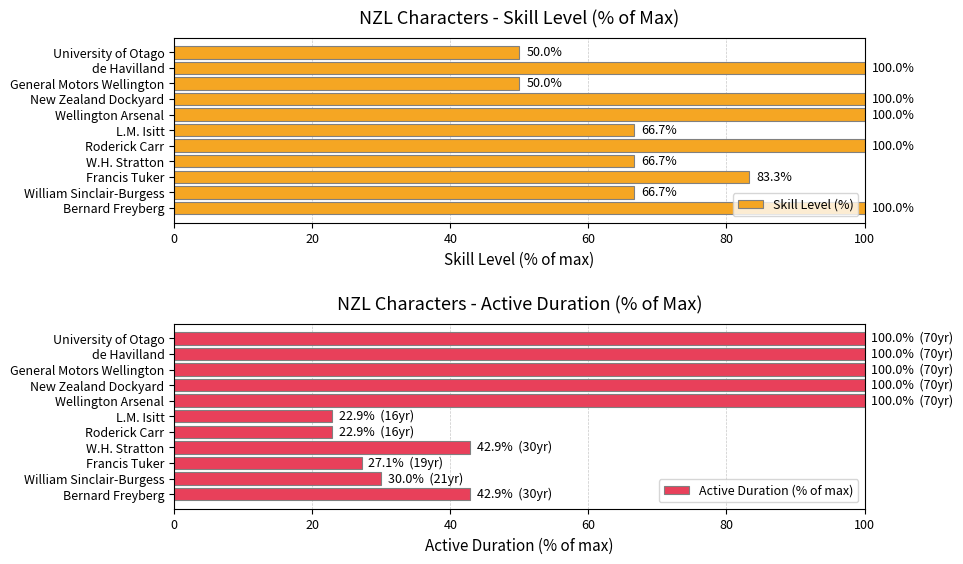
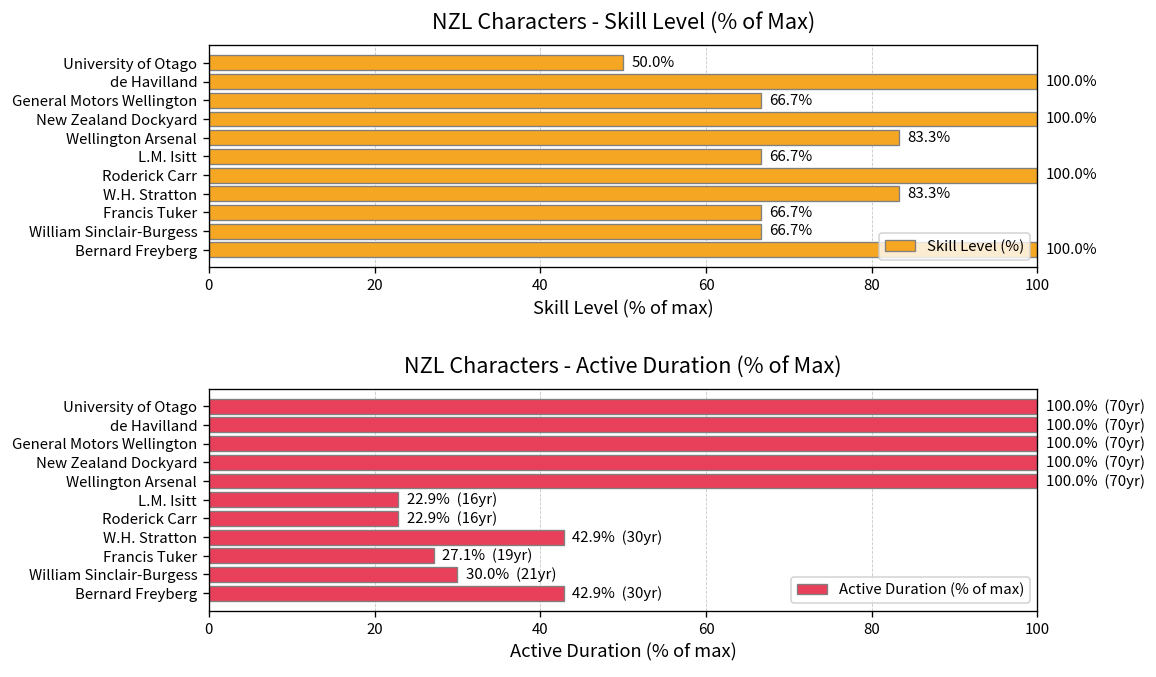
  {
    "NZL Characters - Skill Level (% of Max)": {
      "University of Otago": "50.0%",
      "de Havilland": "100.0%",
-     "General Motors Wellington": "50.0%",
+     "General Motors Wellington": "66.7%",
      "New Zealand Dockyard": "100.0%",
-     "Wellington Arsenal": "100.0%",
+     "Wellington Arsenal": "83.3%",
      "L.M. Isitt": "66.7%",
      "Roderick Carr": "100.0%",
-     "W.H. Stratton": "66.7%",
-     "Francis Tuker": "83.3%",
+     "W.H. Stratton": "83.3%",
+     "Francis Tuker": "66.7%",
      "William Sinclair-Burgess": "66.7%",
      "Bernard Freyberg": "100.0%"
    },
    "NZL Characters - Active Duration (% of Max)": {
      "University of Otago": "100.0%",
      "de Havilland": "100.0%",
      "General Motors Wellington": "100.0%",
      "New Zealand Dockyard": "100.0%",
      "Wellington Arsenal": "100.0%",
      "L.M. Isitt": "22.9%",
      "Roderick Carr": "22.9%",
      "W.H. Stratton": "42.9%",
      "Francis Tuker": "27.1%",
      "William Sinclair-Burgess": "30.0%",
      "Bernard Freyberg": "42.9%"
    }
  }
